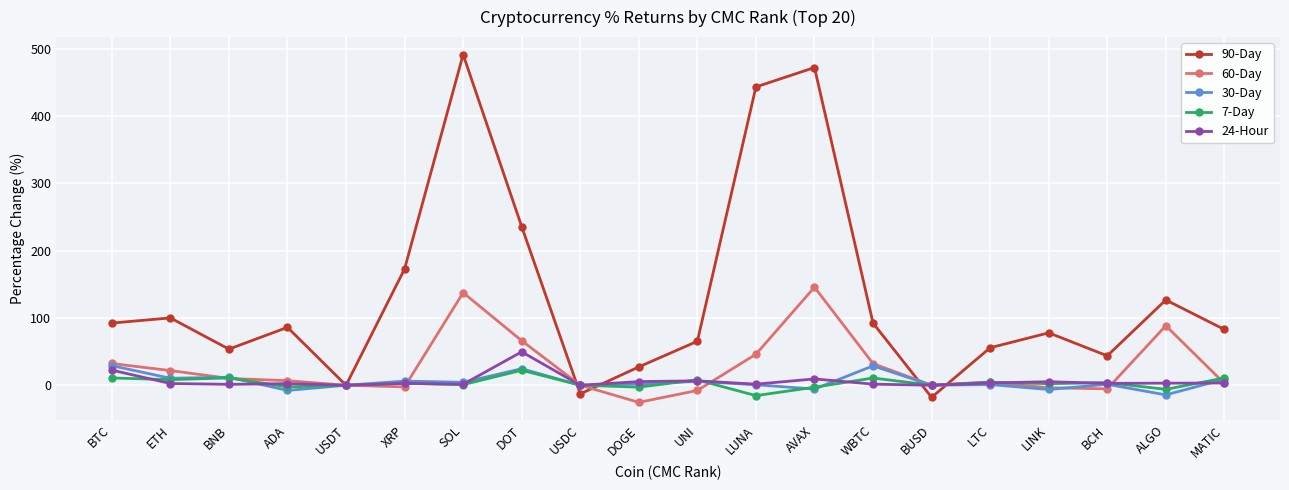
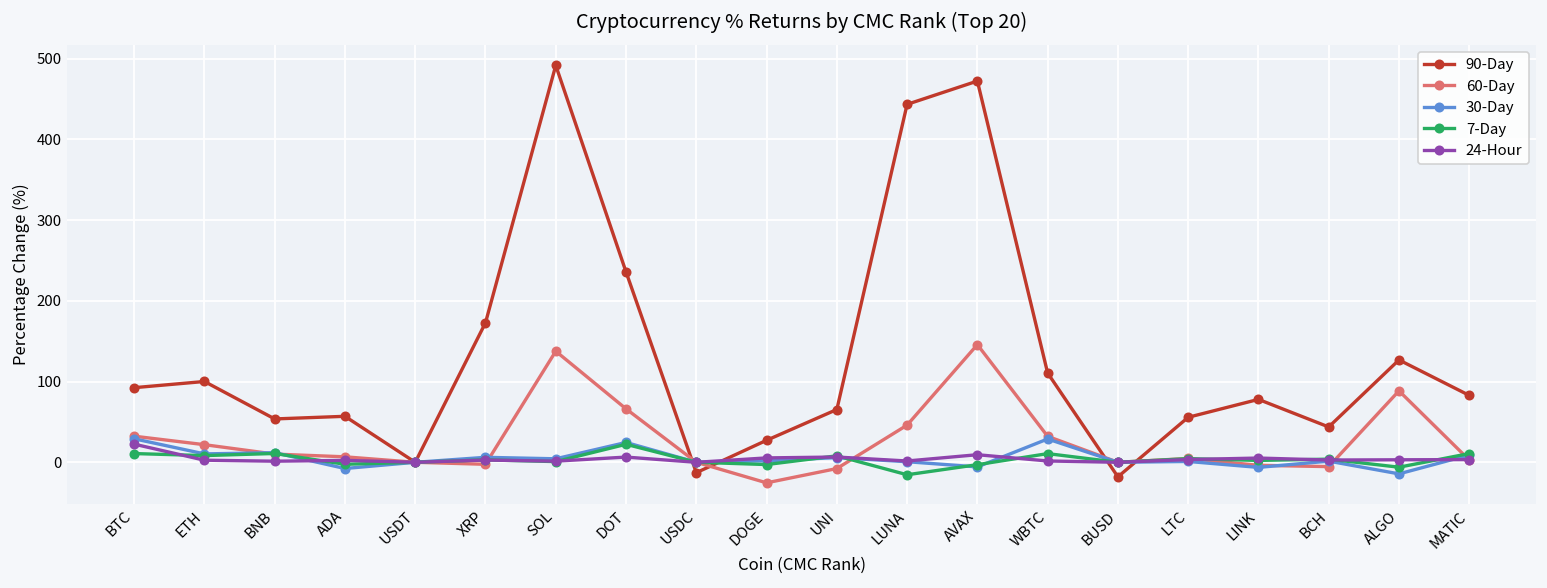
  {
    "90-Day": {
      "BTC": 90,
      "ETH": 100,
      "BNB": 50,
-     "ADA": 90,
+     "ADA": 60,
      "XRP": 170,
      "SOL": 490,
      "DOT": 240,
      "USDC": -10,
      "DOGE": 30,
      "UNI": 70,
      "LUNA": 440,
      "AVAX": 470,
-     "WBTC": 90,
+     "WBTC": 110,
      "BUSD": -20,
      "LTC": 60,
      "LINK": 80,
      "BCH": 40,
      "ALGO": 130,
      "MATIC": 80
    },
    "60-Day": {
      "ETH": 20,
      "ADA": 10,
      "XRP": 0,
      "SOL": 140,
      "DOT": 70,
      "DOGE": -30,
      "UNI": -10,
      "LUNA": 50,
      "AVAX": 150,
      "BCH": -10,
      "ALGO": 90
    },
    "30-Day": {
      "ADA": -10,
      "ALGO": -10
    },
    "7-Day": {
      "BTC": 10,
      "ADA": 0,
      "DOGE": 0,
      "LUNA": -20,
      "WBTC": 10,
      "ALGO": -10
    },
    "24-Hour": {
      "BTC": 20,
      "ETH": 0,
      "BNB": 0,
      "ADA": 0,
-     "DOT": 50,
+     "DOT": 10,
      "AVAX": 10,
      "WBTC": 0,
      "ALGO": 0
    }
  }
